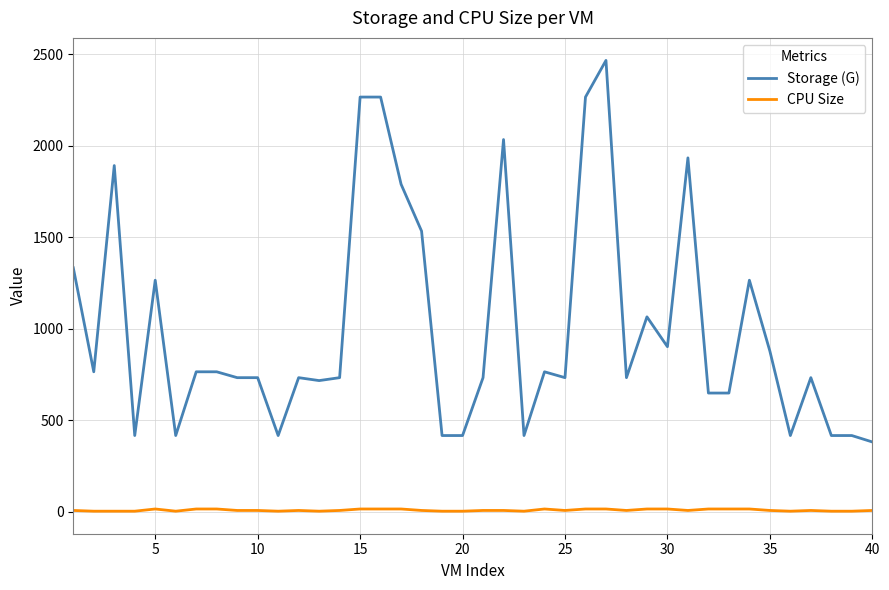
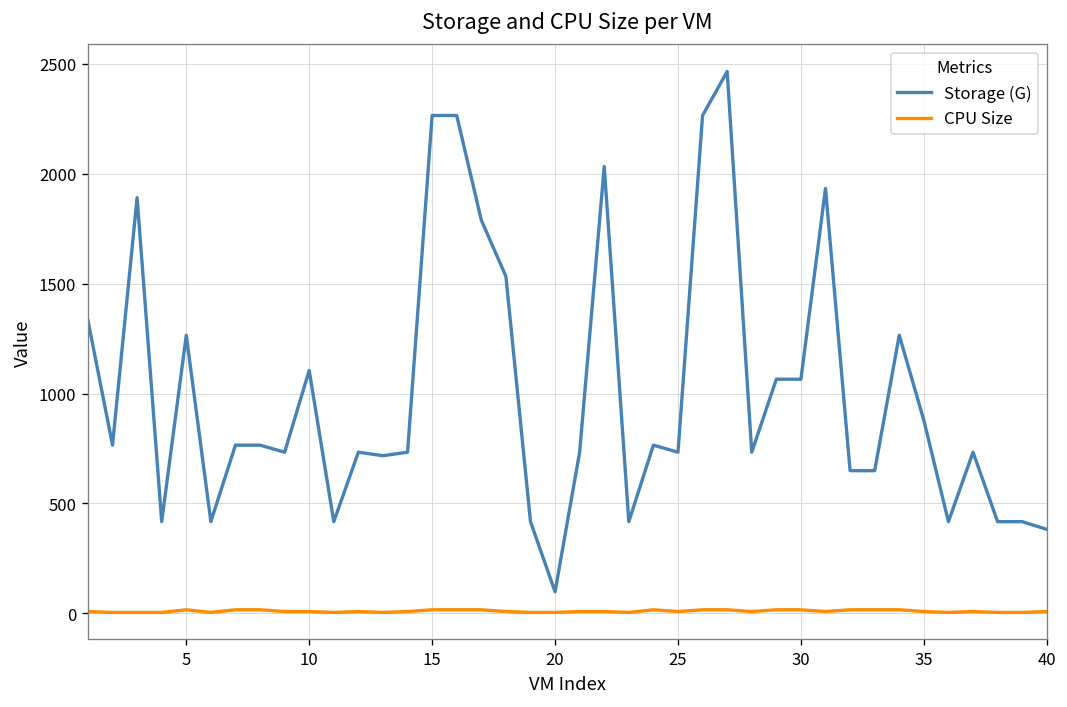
  {
    "Storage (G)": {
      "5": 1270,
-     "10": 730,
+     "10": 1110,
      "15": 2270,
-     "20": 420,
+     "20": 100,
      "25": 730,
-     "30": 900,
+     "30": 1070,
      "35": 880,
      "40": 380
    },
    "CPU Size": {
      "5": 20,
      "10": 10,
      "15": 20,
      "20": 0,
      "25": 10,
      "30": 20,
      "35": 10,
      "40": 10
    }
  }
